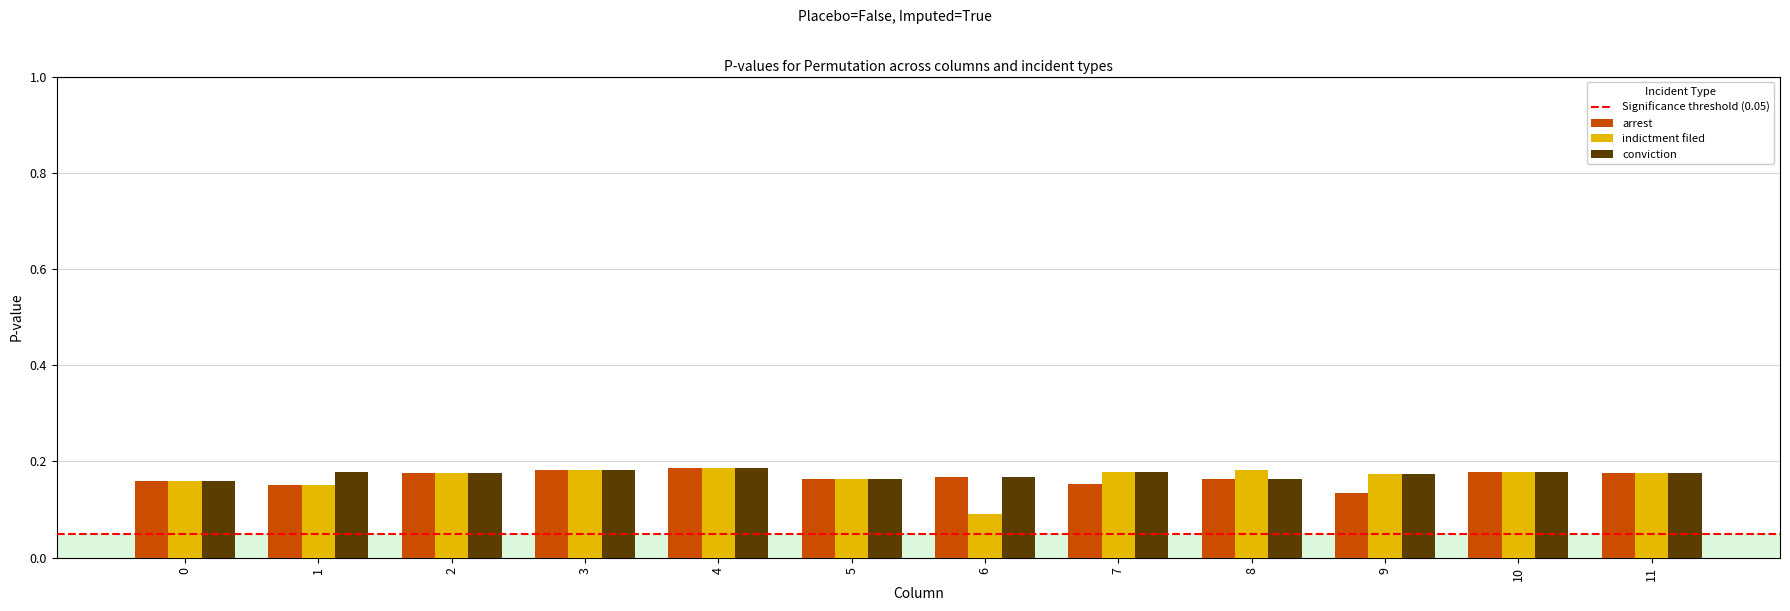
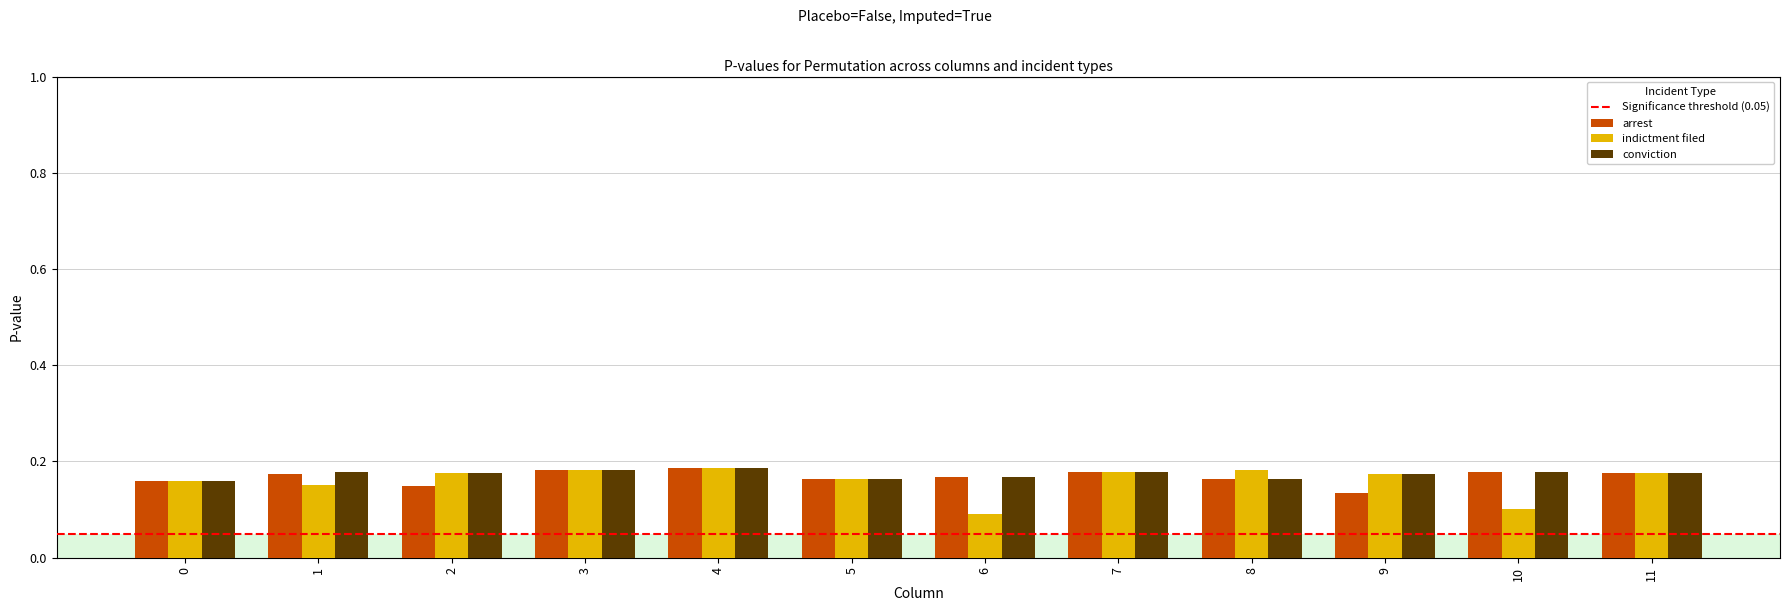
  {
    "arrest": {
      "0": 0.16,
-     "1": 0.15,
-     "2": 0.18,
+     "1": 0.17,
+     "2": 0.15,
      "3": 0.18,
      "4": 0.19,
      "5": 0.16,
      "6": 0.17,
-     "7": 0.15,
+     "7": 0.18,
      "8": 0.16,
      "9": 0.13,
      "10": 0.18,
      "11": 0.18
    },
    "indictment filed": {
      "0": 0.16,
      "1": 0.15,
      "2": 0.18,
      "3": 0.18,
      "4": 0.19,
      "5": 0.16,
      "6": 0.09,
      "7": 0.18,
      "8": 0.18,
      "9": 0.17,
-     "10": 0.18,
+     "10": 0.10,
      "11": 0.18
    },
    "conviction": {
      "0": 0.16,
      "1": 0.18,
      "2": 0.18,
      "3": 0.18,
      "4": 0.19,
      "5": 0.16,
      "6": 0.17,
      "7": 0.18,
      "8": 0.16,
      "9": 0.17,
      "10": 0.18,
      "11": 0.18
    }
  }
